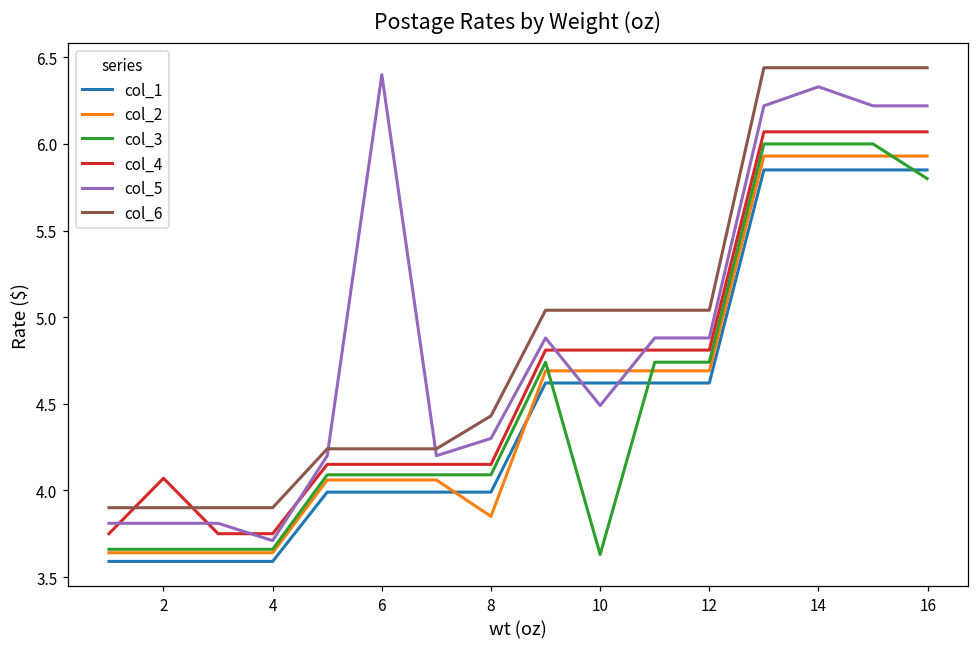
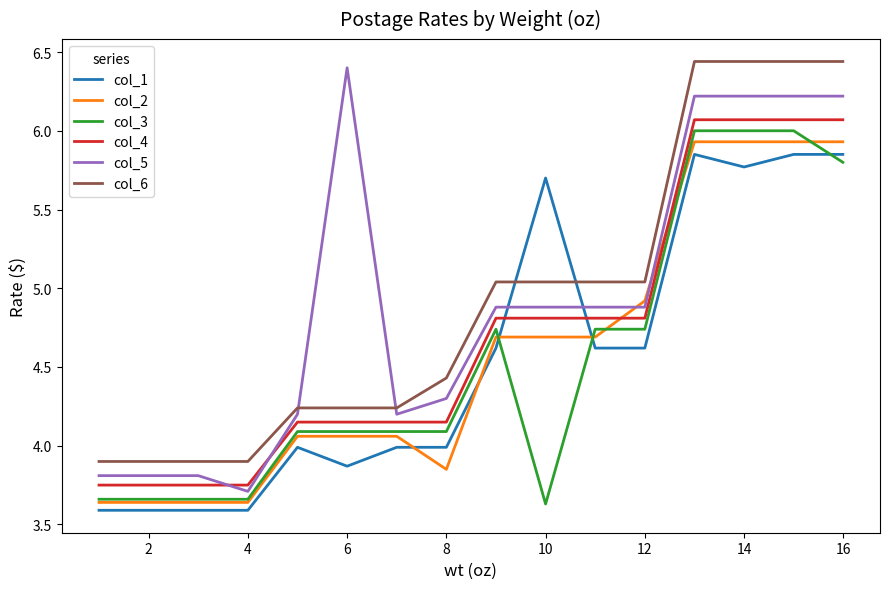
  {
    "col_1": {
      "2": 3.59,
      "4": 3.59,
-     "6": 3.99,
+     "6": 3.87,
      "8": 3.99,
-     "10": 4.62,
+     "10": 5.70,
      "12": 4.62,
-     "14": 5.85,
+     "14": 5.77,
      "16": 5.85
    },
    "col_2": {
      "2": 3.64,
      "4": 3.64,
      "6": 4.06,
      "8": 3.85,
      "10": 4.69,
-     "12": 4.69,
+     "12": 4.92,
      "14": 5.93,
      "16": 5.93
    },
    "col_3": {
      "2": 3.66,
      "4": 3.66,
      "6": 4.09,
      "8": 4.09,
      "10": 3.63,
      "12": 4.74,
      "14": 6.00,
      "16": 5.80
    },
    "col_4": {
-     "2": 4.07,
+     "2": 3.75,
      "4": 3.75,
      "6": 4.15,
      "8": 4.15,
      "10": 4.81,
      "12": 4.81,
      "14": 6.07,
      "16": 6.07
    },
    "col_5": {
      "2": 3.81,
      "4": 3.71,
      "6": 6.40,
      "8": 4.30,
-     "10": 4.49,
+     "10": 4.88,
      "12": 4.88,
-     "14": 6.33,
+     "14": 6.22,
      "16": 6.22
    },
    "col_6": {
      "2": 3.90,
      "4": 3.90,
      "6": 4.24,
      "8": 4.43,
      "10": 5.04,
      "12": 5.04,
      "14": 6.44,
      "16": 6.44
    }
  }
